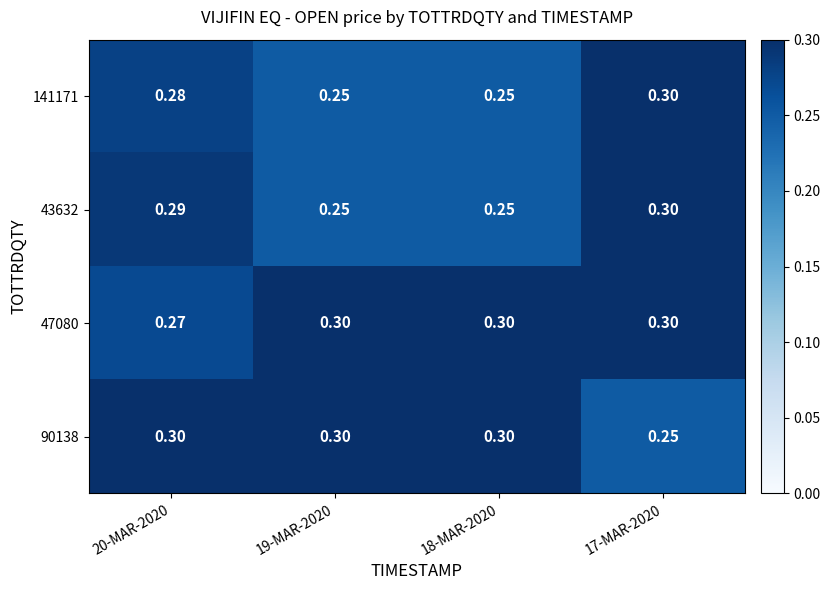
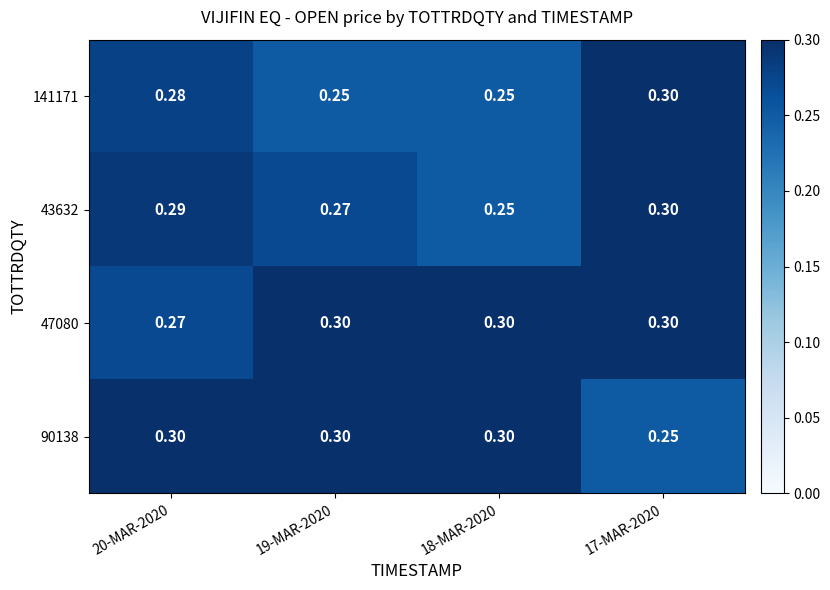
  {
    "141171": {
      "20-MAR-2020": 0.28,
      "19-MAR-2020": 0.25,
      "18-MAR-2020": 0.25,
      "17-MAR-2020": 0.30
    },
    "43632": {
      "20-MAR-2020": 0.29,
-     "19-MAR-2020": 0.25,
+     "19-MAR-2020": 0.27,
      "18-MAR-2020": 0.25,
      "17-MAR-2020": 0.30
    },
    "47080": {
      "20-MAR-2020": 0.27,
      "19-MAR-2020": 0.30,
      "18-MAR-2020": 0.30,
      "17-MAR-2020": 0.30
    },
    "90138": {
      "20-MAR-2020": 0.30,
      "19-MAR-2020": 0.30,
      "18-MAR-2020": 0.30,
      "17-MAR-2020": 0.25
    }
  }
